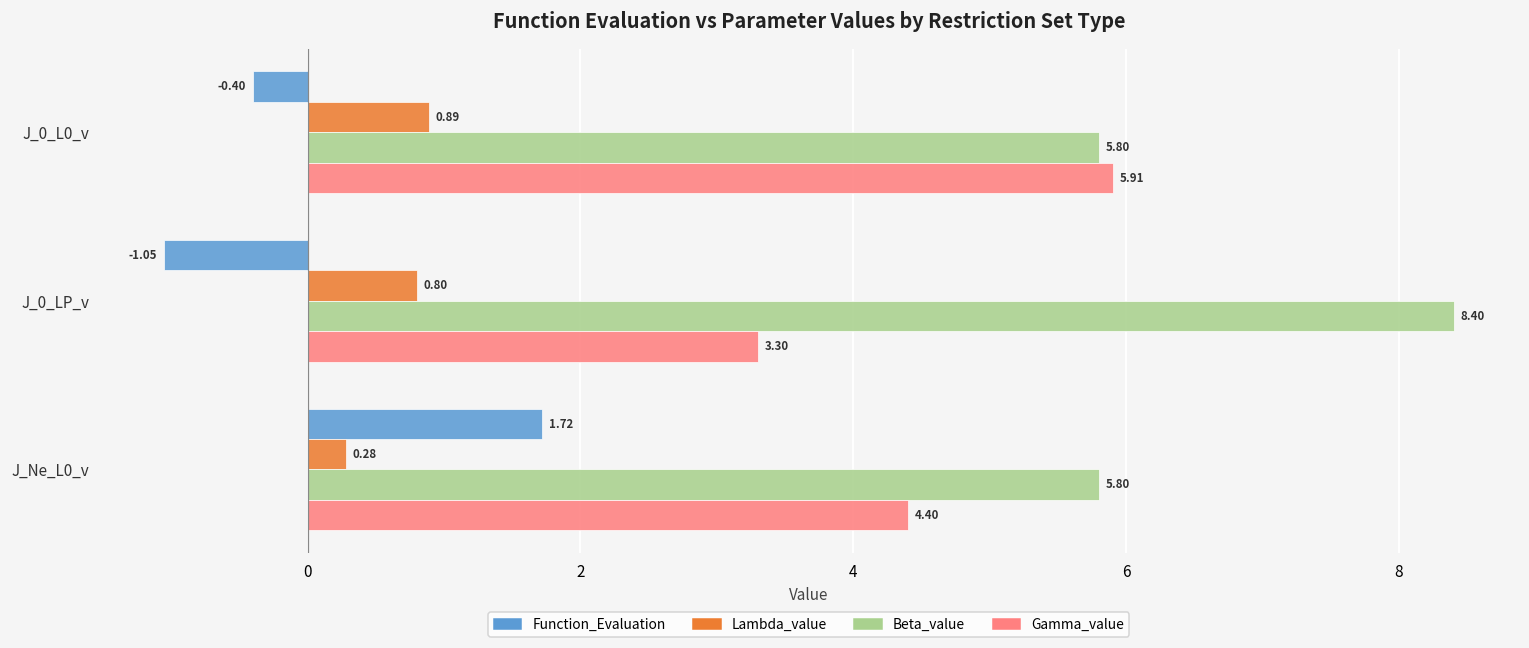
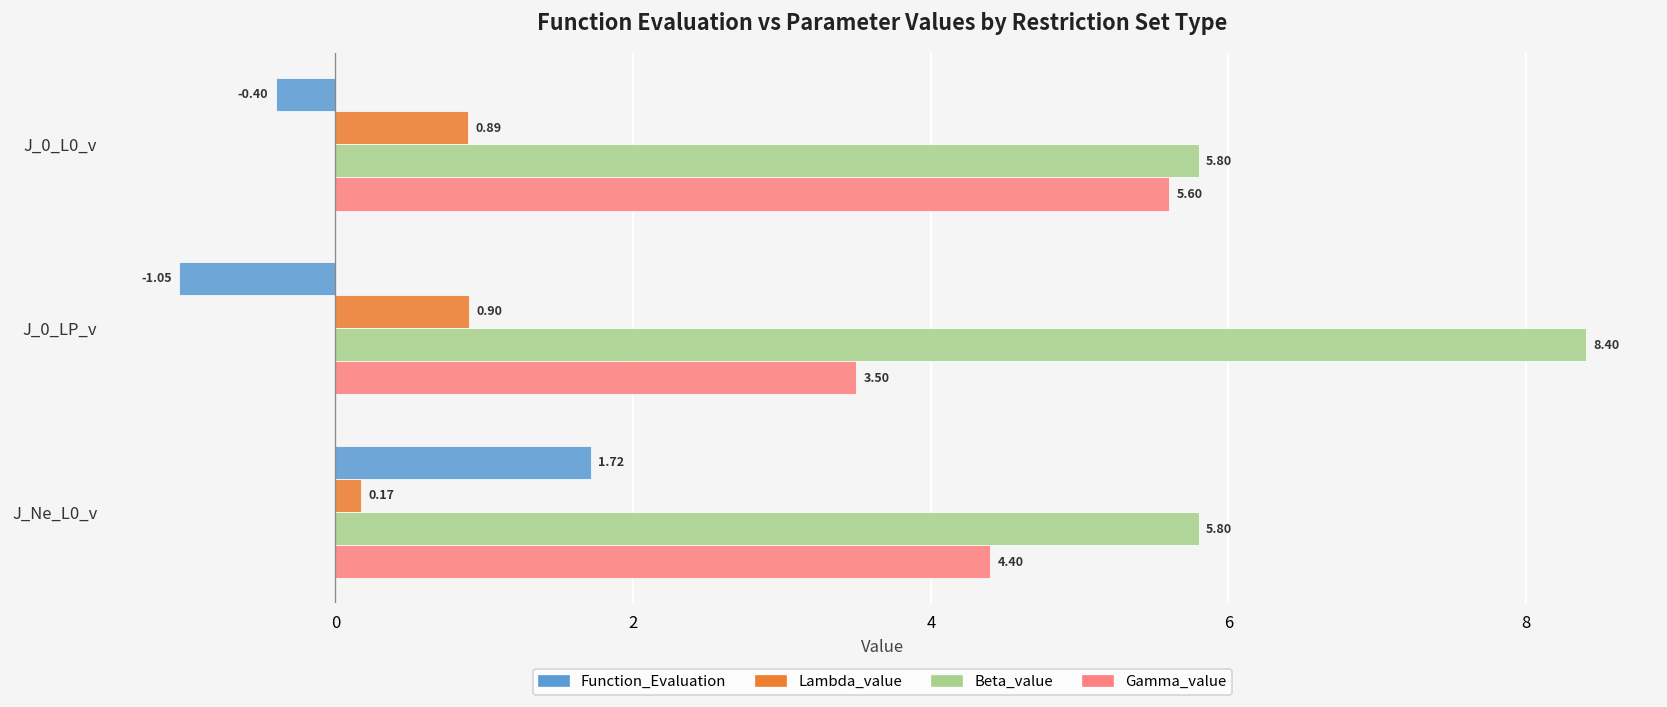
  {
    "Function_Evaluation": {
      "J_0_L0_v": -0.40,
      "J_0_LP_v": -1.05,
      "J_Ne_L0_v": 1.72
    },
    "Lambda_value": {
      "J_0_L0_v": 0.89,
-     "J_0_LP_v": 0.80,
-     "J_Ne_L0_v": 0.28
+     "J_0_LP_v": 0.90,
+     "J_Ne_L0_v": 0.17
    },
    "Beta_value": {
      "J_0_L0_v": 5.80,
      "J_0_LP_v": 8.40,
      "J_Ne_L0_v": 5.80
    },
    "Gamma_value": {
-     "J_0_L0_v": 5.91,
-     "J_0_LP_v": 3.30,
+     "J_0_L0_v": 5.60,
+     "J_0_LP_v": 3.50,
      "J_Ne_L0_v": 4.40
    }
  }
